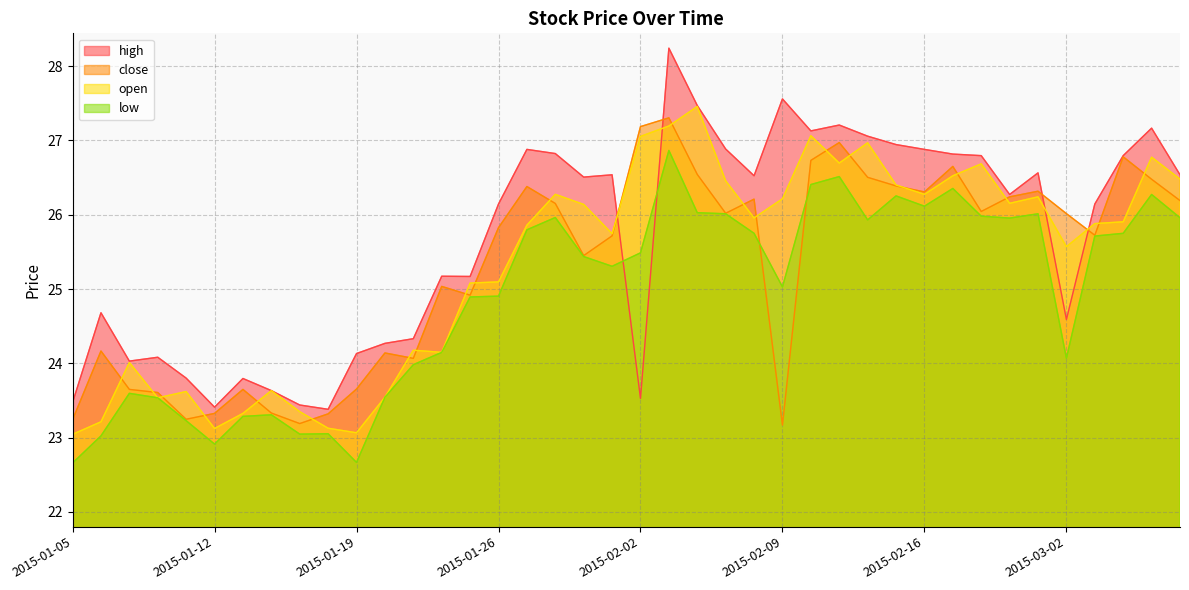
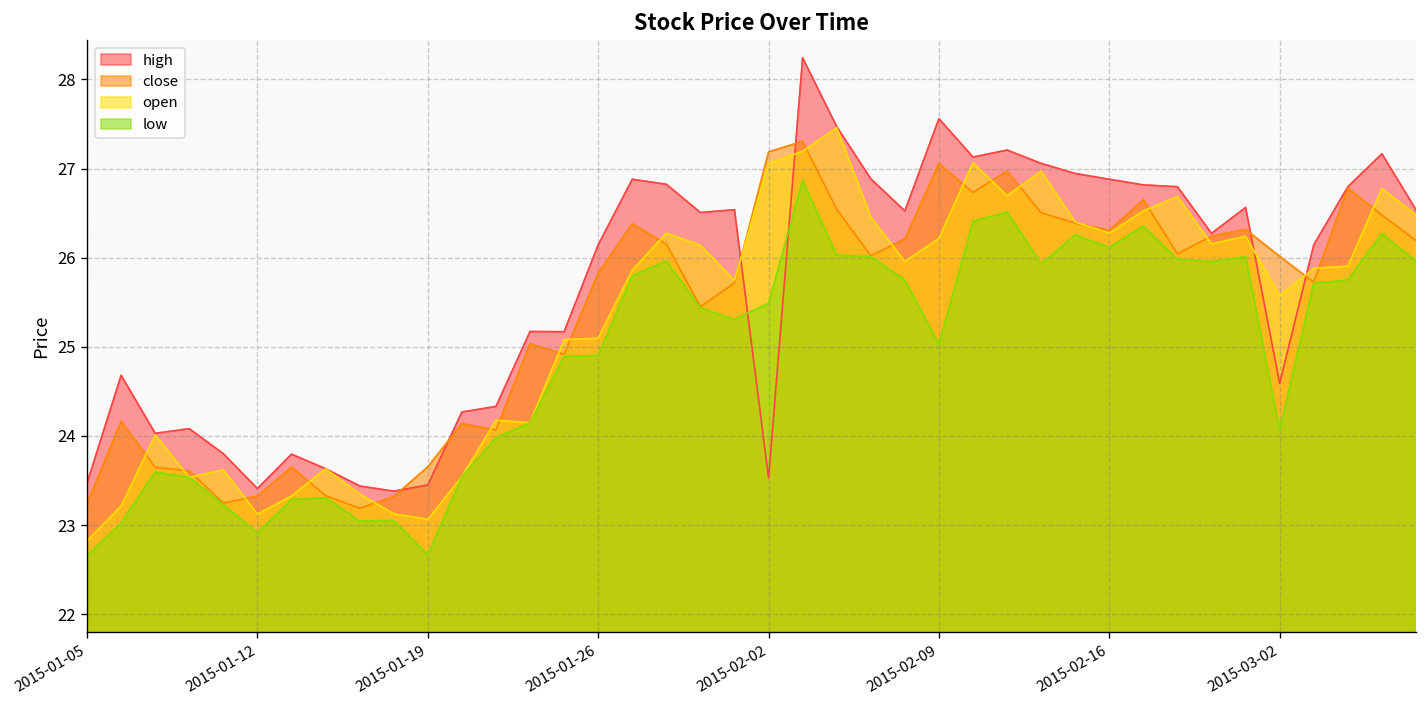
  {
    "high": {
      "2015-01-05": 23.5,
      "2015-01-12": 23.4,
-     "2015-01-19": 24.1,
+     "2015-01-19": 23.5,
      "2015-01-26": 26.1,
      "2015-02-02": 23.5,
      "2015-02-09": 27.6,
      "2015-02-16": 26.9,
      "2015-03-02": 24.6
    },
    "close": {
      "2015-01-05": 23.2,
      "2015-01-12": 23.3,
      "2015-01-19": 23.7,
      "2015-01-26": 25.8,
      "2015-02-02": 27.2,
-     "2015-02-09": 23.2,
+     "2015-02-09": 27.1,
      "2015-03-02": 26.0
    },
    "open": {
-     "2015-01-05": 23.0,
+     "2015-01-05": 22.8,
      "2015-01-12": 23.1,
      "2015-01-19": 23.1,
      "2015-01-26": 25.1,
      "2015-02-02": 27.1,
      "2015-02-09": 26.2,
      "2015-03-02": 25.6
    },
    "low": {
      "2015-01-05": 22.7,
      "2015-01-12": 22.9,
      "2015-01-19": 22.7,
      "2015-01-26": 24.9,
      "2015-02-02": 25.5,
      "2015-02-09": 25.0,
      "2015-02-16": 26.1,
      "2015-03-02": 24.1
    }
  }
